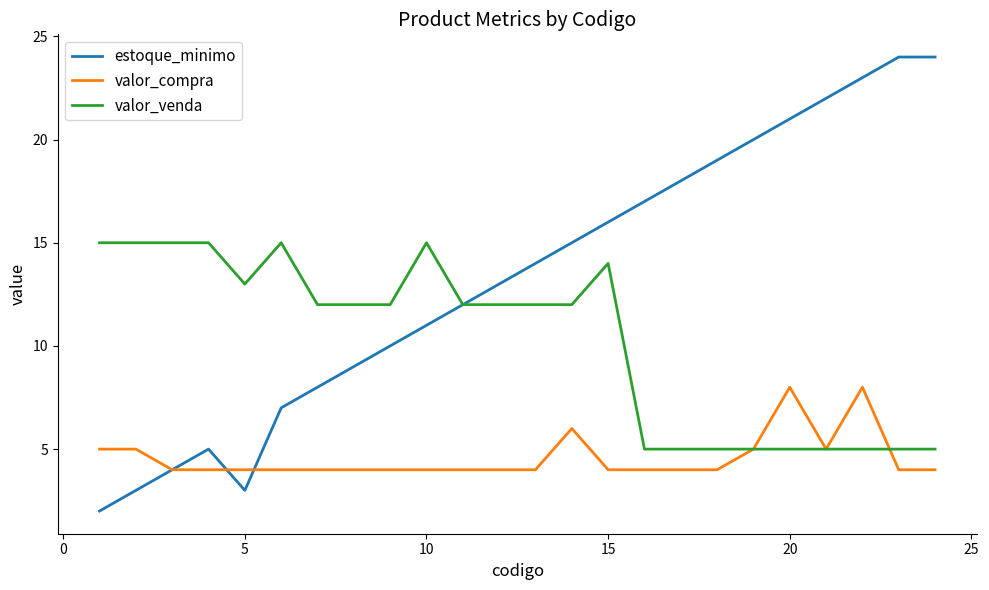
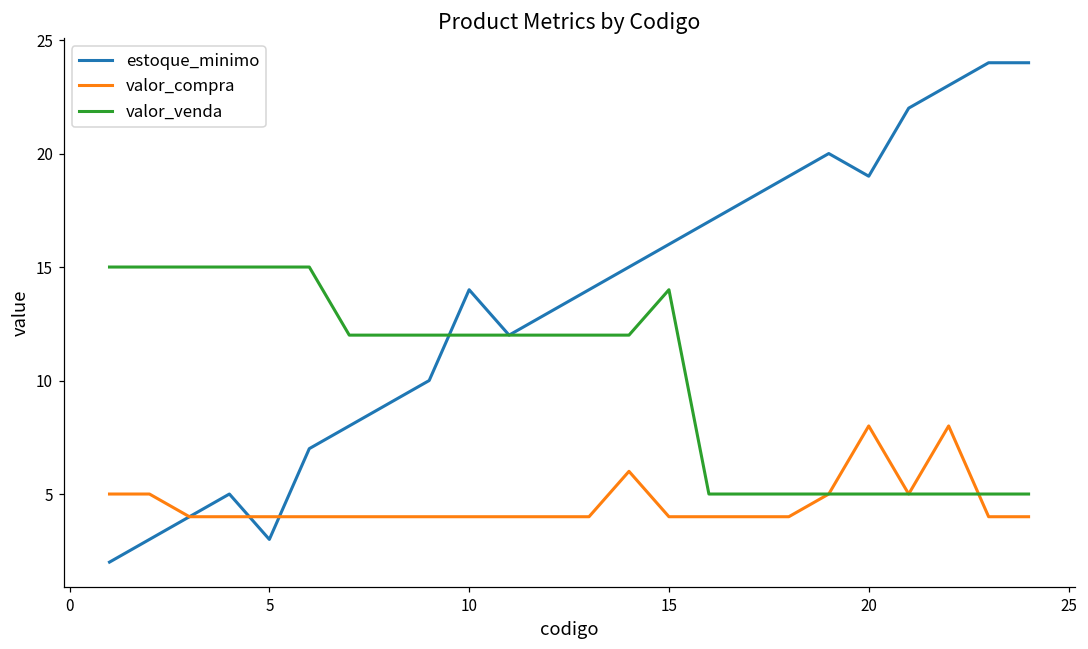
  {
    "estoque_minimo": {
      "5": 3,
-     "10": 11,
+     "10": 14,
      "15": 16,
-     "20": 21
+     "20": 19
    },
    "valor_compra": {
      "5": 4,
      "10": 4,
      "15": 4,
      "20": 8
    },
    "valor_venda": {
-     "5": 13,
-     "10": 15,
+     "5": 15,
+     "10": 12,
      "15": 14,
      "20": 5
    }
  }
